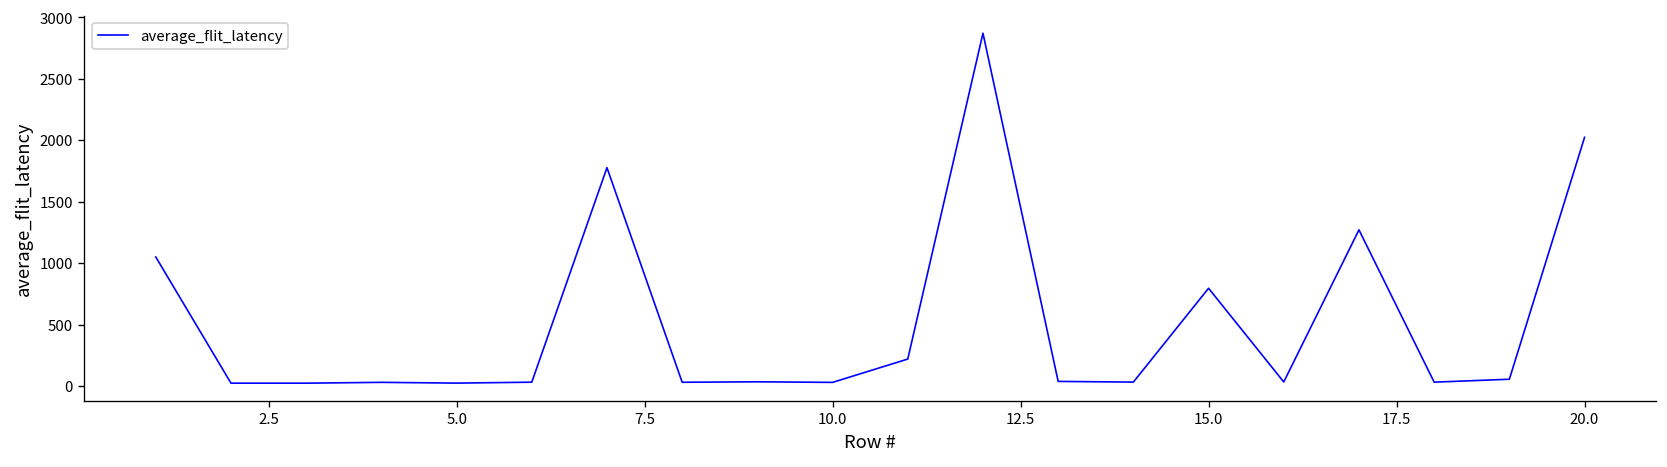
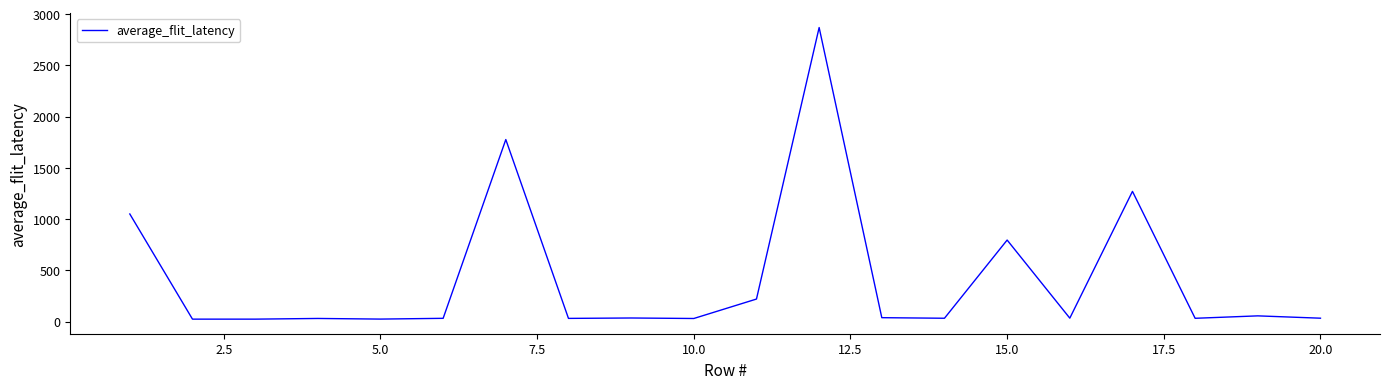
  {
    "5.0": 20,
    "10.0": 30,
    "15.0": 790,
-   "20.0": 2020
+   "20.0": 30
  }
